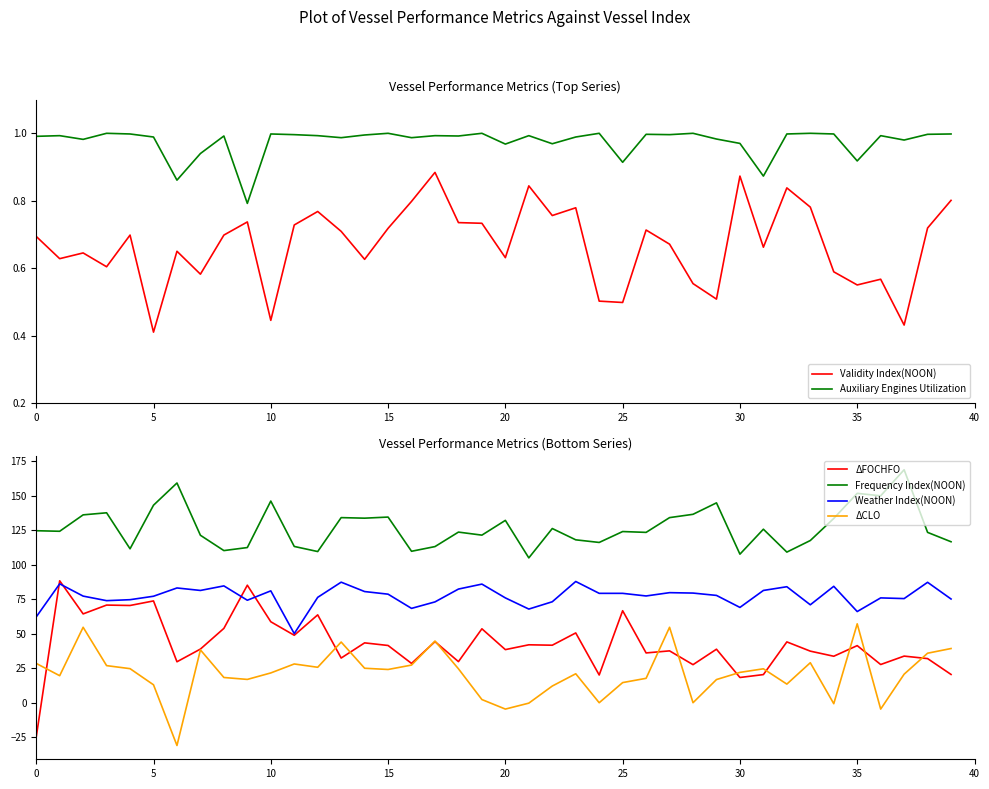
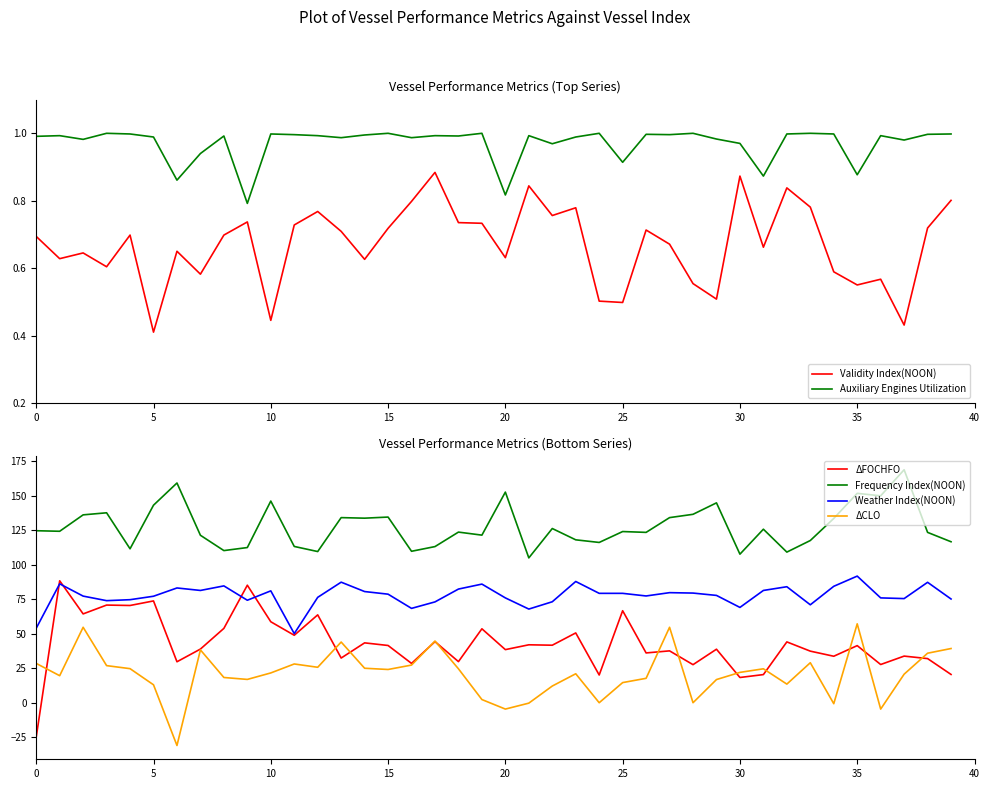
  {
    "Vessel Performance Metrics (Top Series)": {
      "Validity Index(NOON)": {
        "0": 0.69,
        "5": 0.41,
        "10": 0.45,
        "15": 0.72,
        "20": 0.63,
        "25": 0.50,
        "30": 0.87,
        "35": 0.55
      },
      "Auxiliary Engines Utilization": {
        "0": 0.99,
        "5": 0.99,
        "10": 1.00,
        "15": 1.00,
-       "20": 0.97,
+       "20": 0.82,
        "25": 0.91,
        "30": 0.97,
-       "35": 0.92
+       "35": 0.88
      }
    },
    "Vessel Performance Metrics (Bottom Series)": {
      "ΔFOCHFO": {
        "0": -25,
        "5": 74,
        "10": 59,
        "15": 42,
        "20": 39,
        "25": 67,
        "30": 18,
        "35": 41
      },
      "Frequency Index(NOON)": {
        "0": 125,
        "5": 143,
        "10": 146,
        "15": 135,
-       "20": 132,
+       "20": 153,
        "25": 124,
        "30": 108
      },
      "Weather Index(NOON)": {
-       "0": 62,
+       "0": 54,
        "5": 77,
        "10": 81,
        "15": 79,
        "20": 76,
        "25": 79,
        "30": 69,
-       "35": 66
+       "35": 92
      },
      "ΔCLO": {
        "0": 29,
        "5": 13,
        "10": 22,
        "15": 24,
        "20": -5,
        "25": 15,
        "30": 22,
        "35": 57
      }
    }
  }
